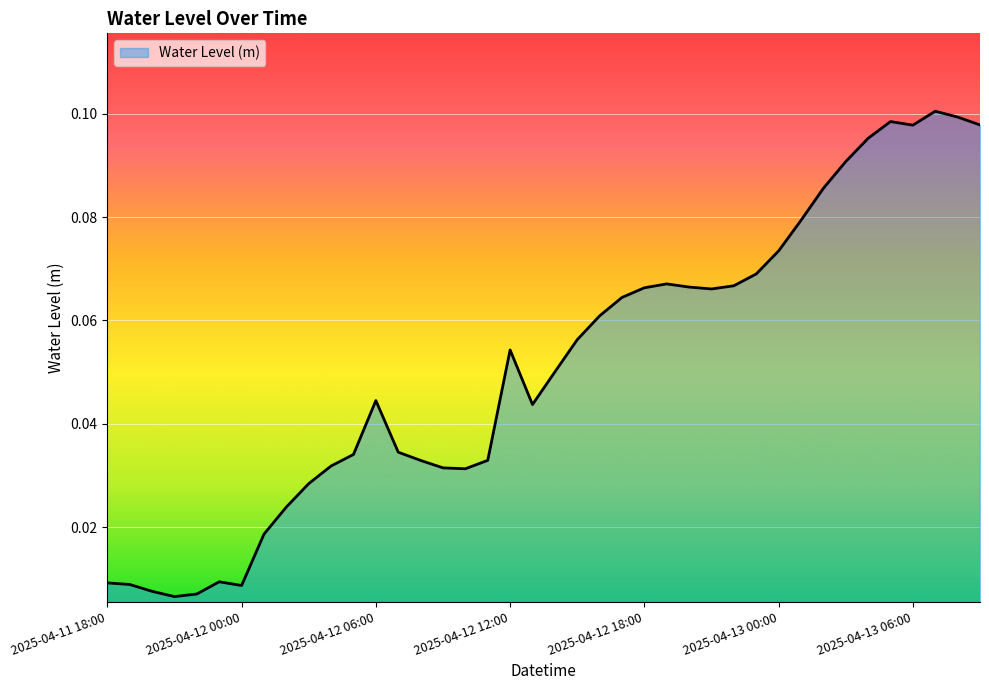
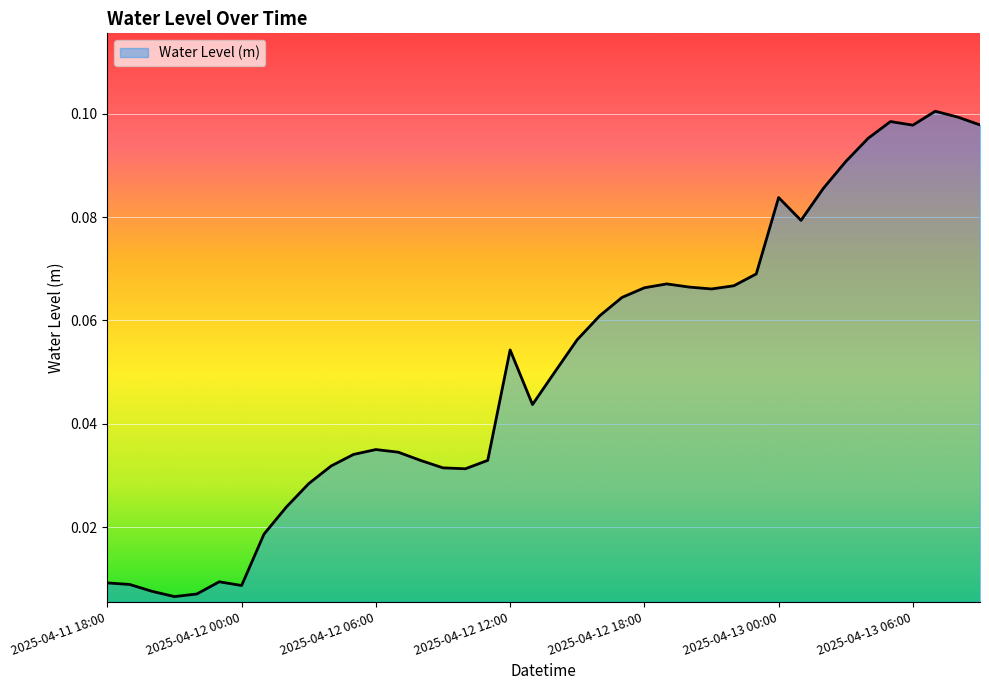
  {
    "2025-04-11 18:00": 0.009,
    "2025-04-12 00:00": 0.009,
-   "2025-04-12 06:00": 0.044,
+   "2025-04-12 06:00": 0.035,
    "2025-04-12 12:00": 0.054,
    "2025-04-12 18:00": 0.066,
-   "2025-04-13 00:00": 0.073,
+   "2025-04-13 00:00": 0.084,
    "2025-04-13 06:00": 0.098
  }
